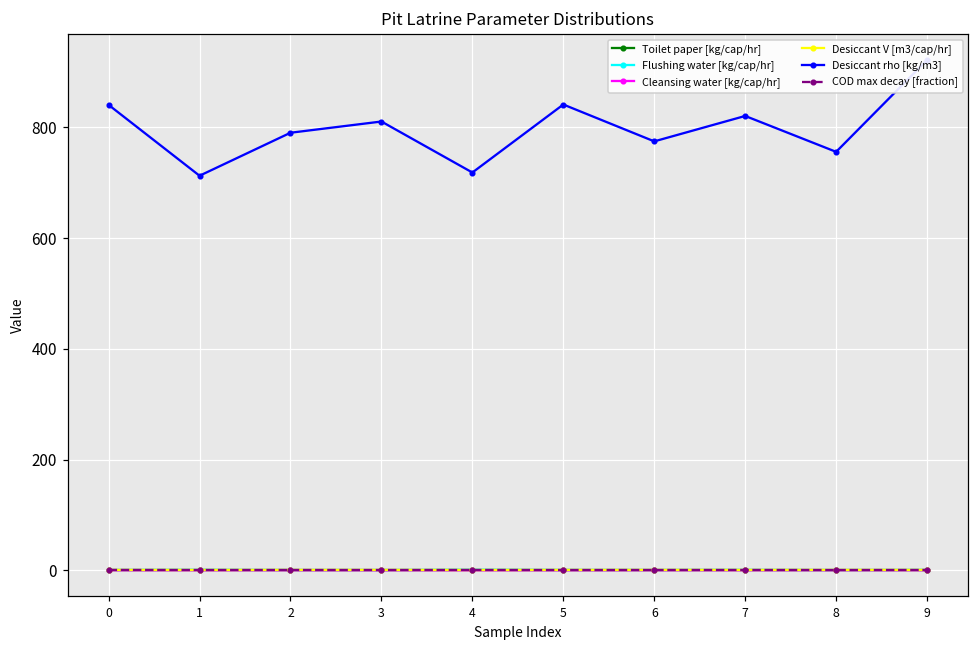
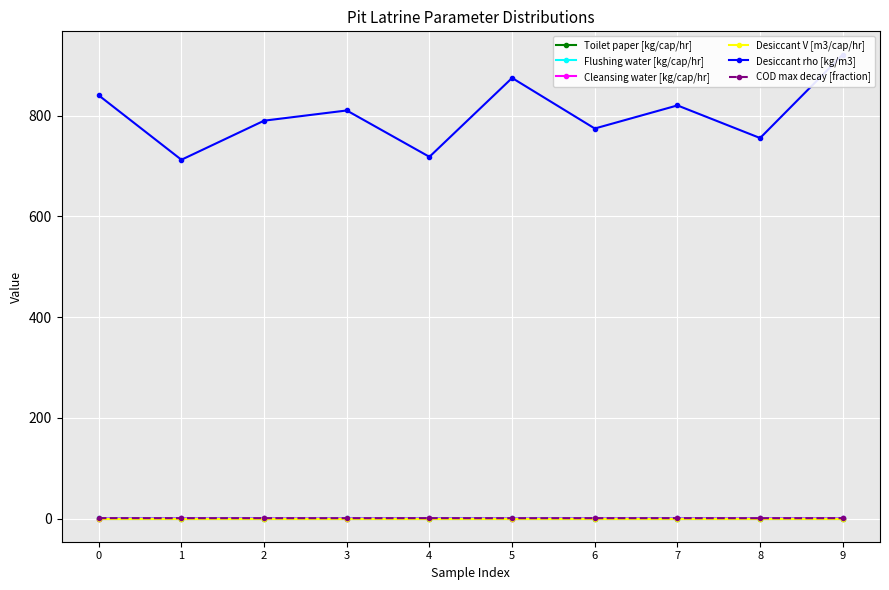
  {
    "COD max decay [fraction]": {
      "0": 0,
      "1": 0,
      "2": 0,
      "3": 0,
      "4": 0,
      "5": 0,
      "6": 0,
      "7": 0,
      "8": 0,
      "9": 0
    },
    "Desiccant rho [kg/m3]": {
      "0": 840,
      "1": 710,
      "2": 790,
      "3": 810,
      "4": 720,
-     "5": 840,
+     "5": 870,
      "6": 770,
      "7": 820,
      "8": 760
    }
  }
